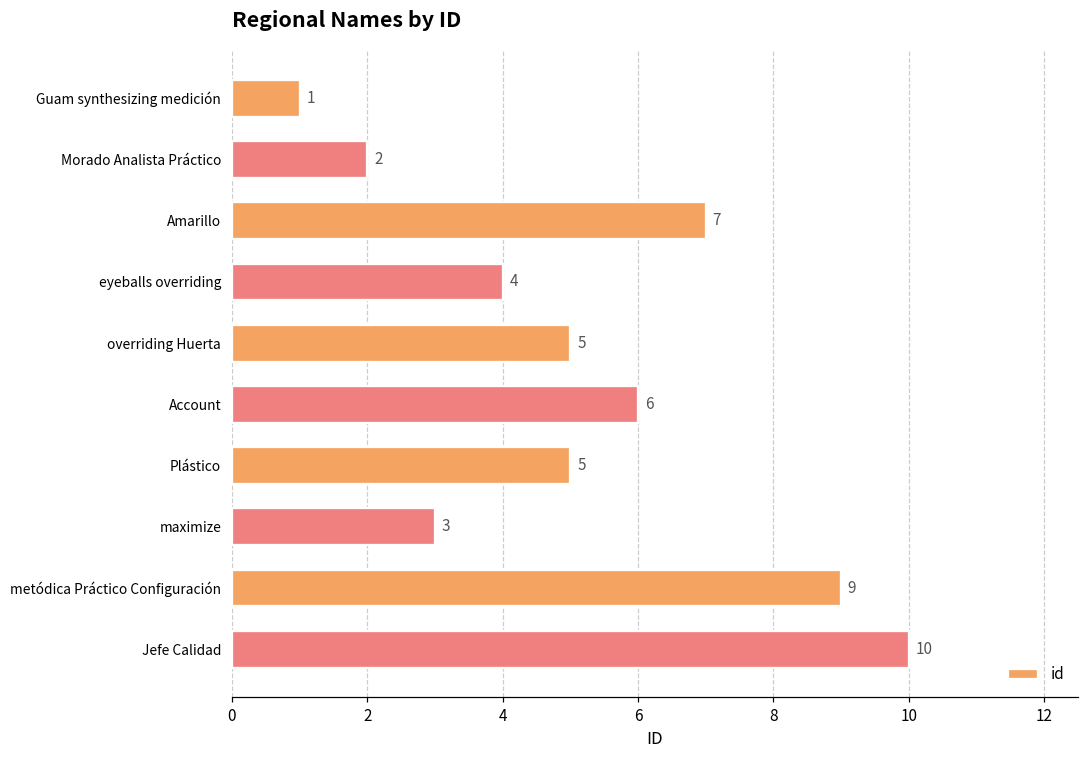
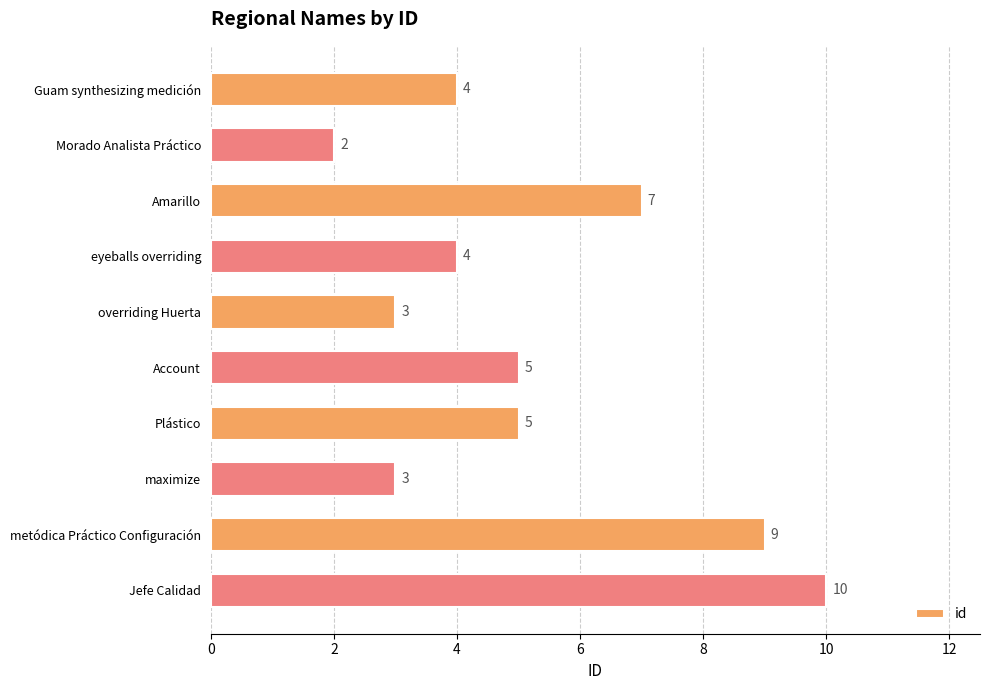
  {
-   "Guam synthesizing medición": 1,
+   "Guam synthesizing medición": 4,
    "Morado Analista Práctico": 2,
    "Amarillo": 7,
    "eyeballs overriding": 4,
-   "overriding Huerta": 5,
-   "Account": 6,
+   "overriding Huerta": 3,
+   "Account": 5,
    "Plástico": 5,
    "maximize": 3,
    "metódica Práctico Configuración": 9,
    "Jefe Calidad": 10
  }
